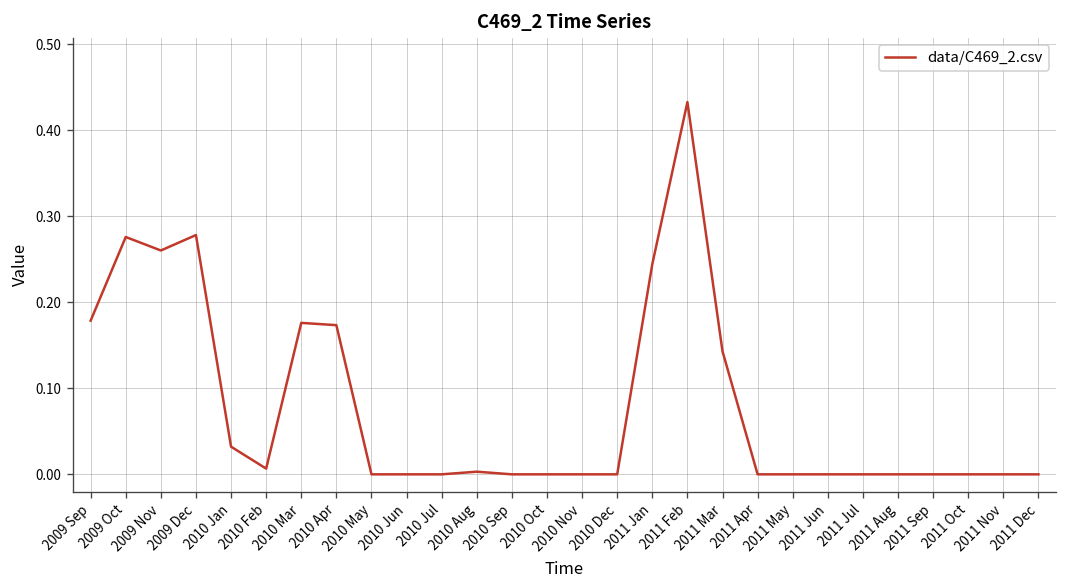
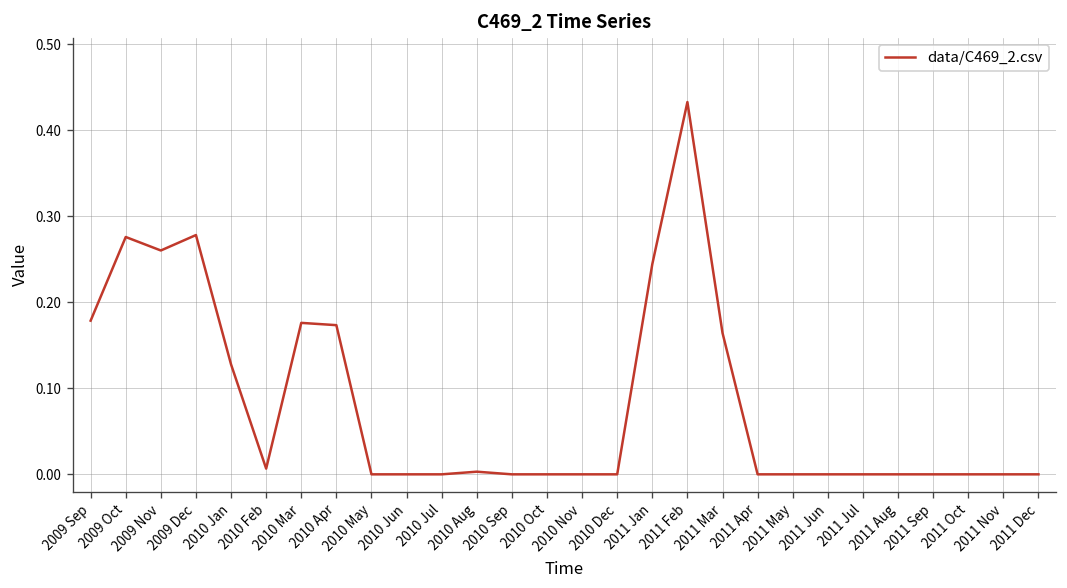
  {
    "2009 Sep": 0.18,
    "2009 Oct": 0.28,
    "2009 Nov": 0.26,
    "2009 Dec": 0.28,
-   "2010 Jan": 0.03,
+   "2010 Jan": 0.13,
    "2010 Feb": 0.01,
    "2010 Mar": 0.18,
    "2010 Apr": 0.17,
    "2010 May": 0.00,
    "2010 Jun": 0.00,
    "2010 Jul": 0.00,
    "2010 Aug": 0.00,
    "2010 Sep": 0.00,
    "2010 Oct": 0.00,
    "2010 Nov": 0.00,
    "2010 Dec": 0.00,
    "2011 Jan": 0.24,
    "2011 Feb": 0.43,
-   "2011 Mar": 0.14,
+   "2011 Mar": 0.16,
    "2011 Apr": 0.00,
    "2011 May": 0.00,
    "2011 Jun": 0.00,
    "2011 Jul": 0.00,
    "2011 Aug": 0.00,
    "2011 Sep": 0.00,
    "2011 Oct": 0.00,
    "2011 Nov": 0.00,
    "2011 Dec": 0.00
  }
